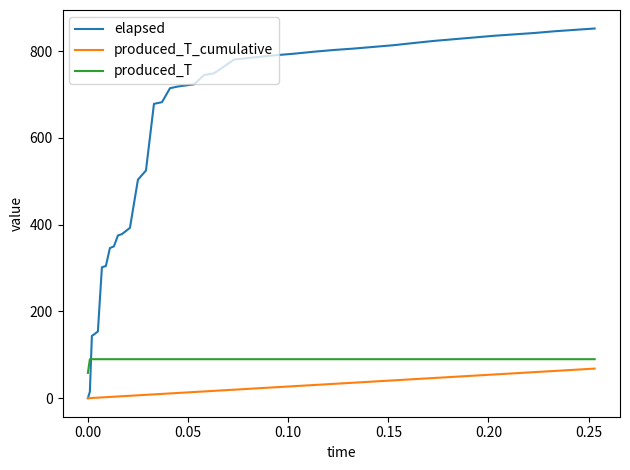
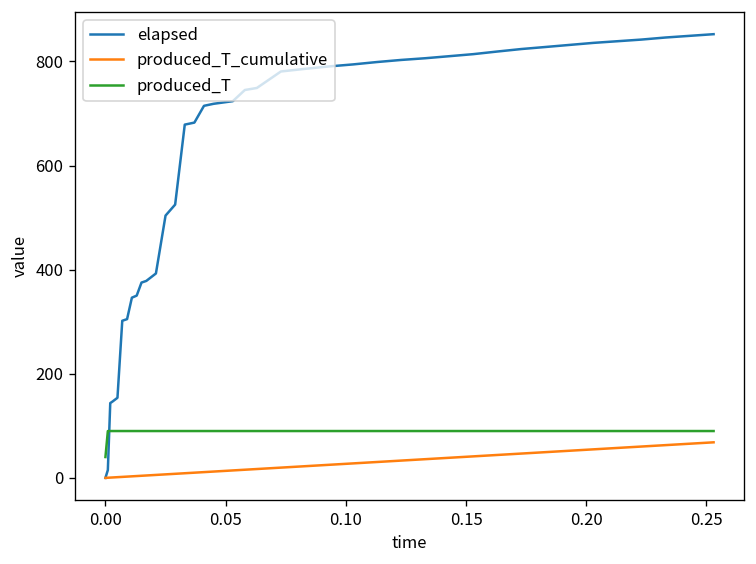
  {
    "produced_T": {
-     "0.00": 60
+     "0.00": 40
    }
  }
